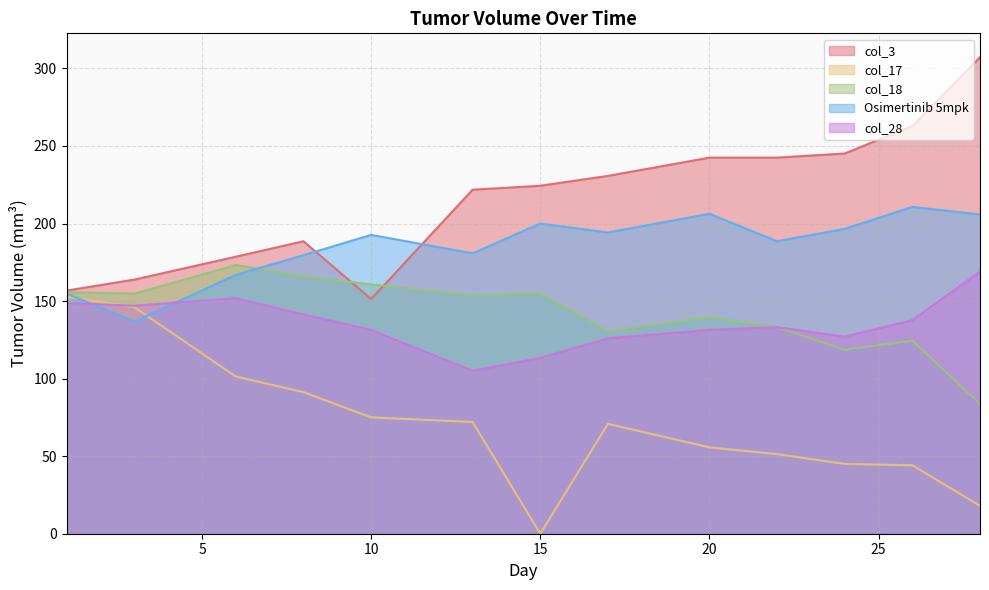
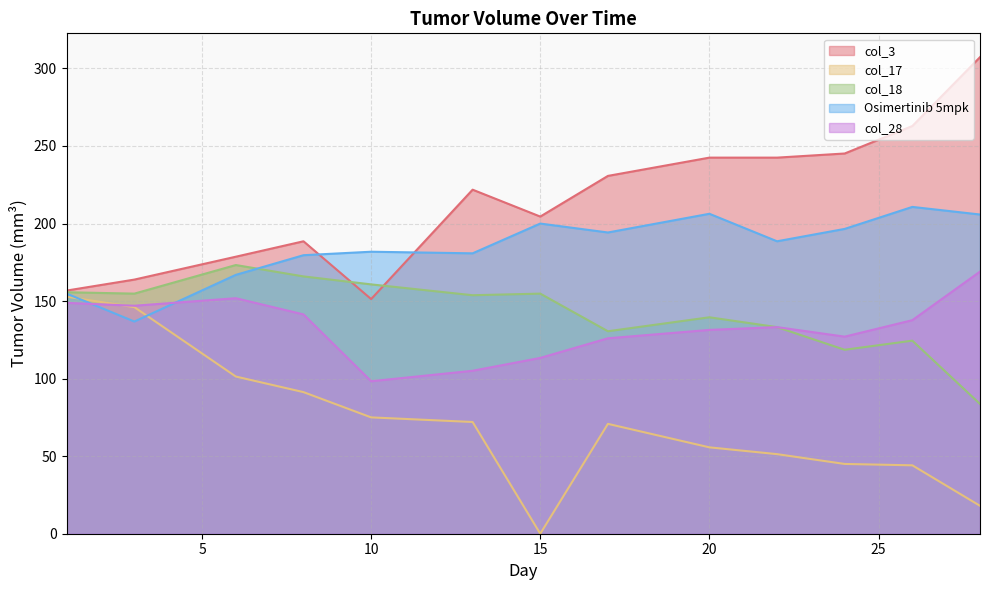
  {
    "col_3": {
      "10": 151,
-     "15": 224,
+     "15": 204,
      "20": 242
    },
    "Osimertinib 5mpk": {
-     "10": 193,
+     "10": 182,
      "15": 200,
      "20": 206
    },
    "col_28": {
-     "10": 131,
+     "10": 98,
      "15": 113,
      "20": 131
    }
  }
